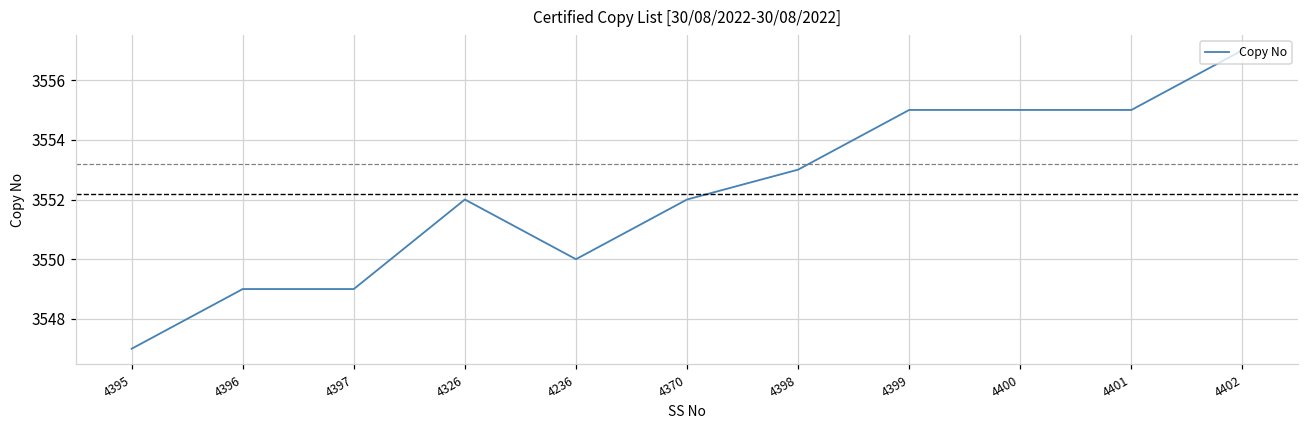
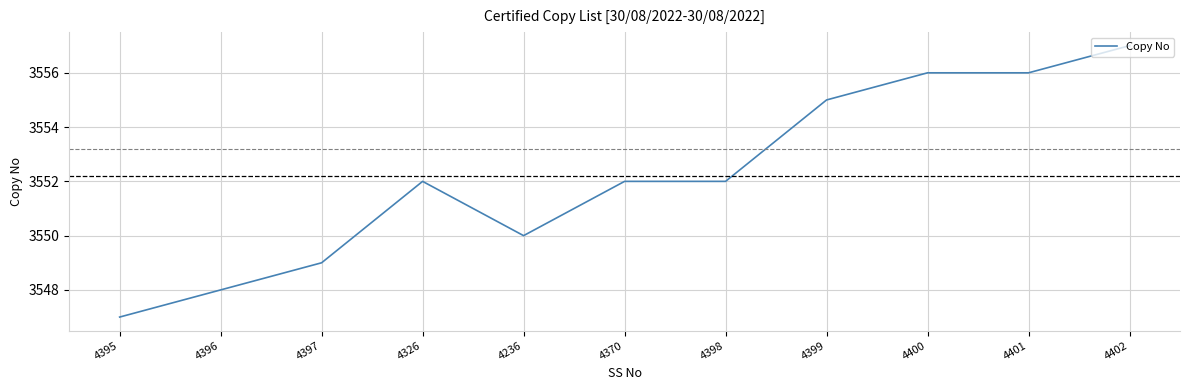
  {
    "4395": 3547,
-   "4396": 3549,
+   "4396": 3548,
    "4397": 3549,
    "4326": 3552,
    "4236": 3550,
    "4370": 3552,
-   "4398": 3553,
+   "4398": 3552,
    "4399": 3555,
-   "4400": 3555,
-   "4401": 3555
+   "4400": 3556,
+   "4401": 3556
  }
